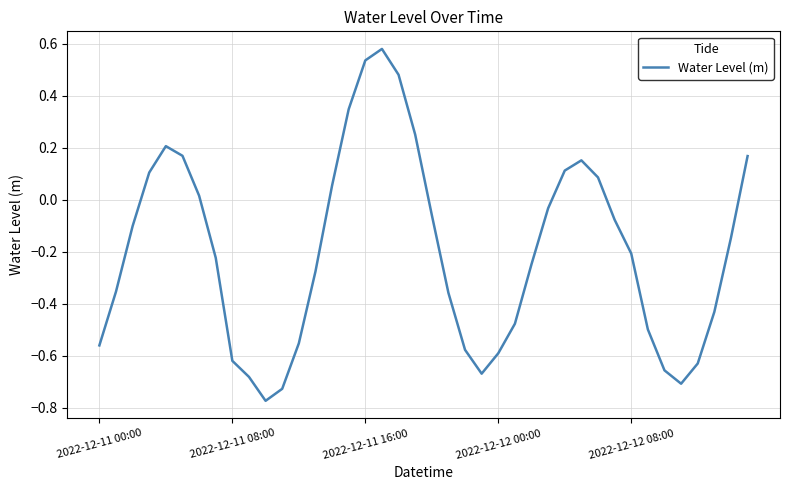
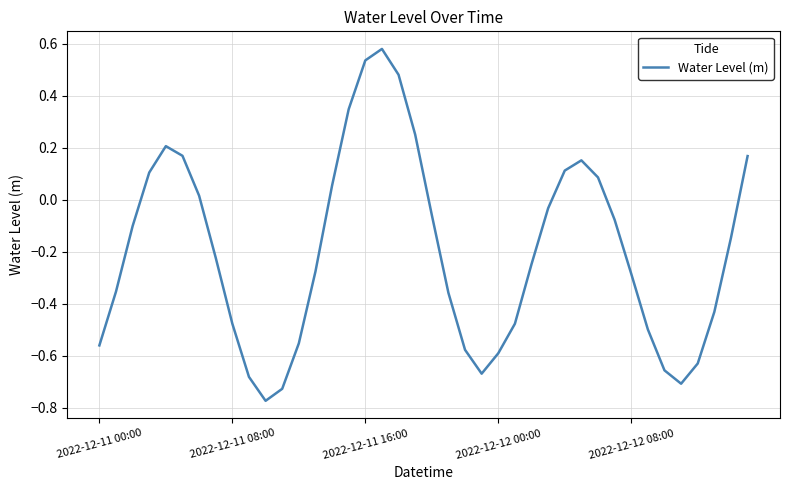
  {
    "2022-12-11 00:00": -0.56,
-   "2022-12-11 08:00": -0.62,
+   "2022-12-11 08:00": -0.48,
    "2022-12-11 16:00": 0.54,
    "2022-12-12 00:00": -0.59,
-   "2022-12-12 08:00": -0.21
+   "2022-12-12 08:00": -0.29
  }
